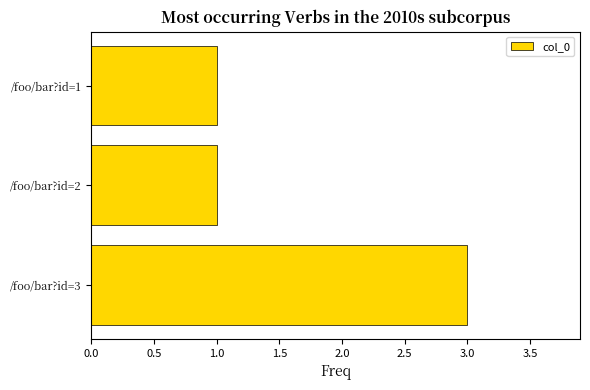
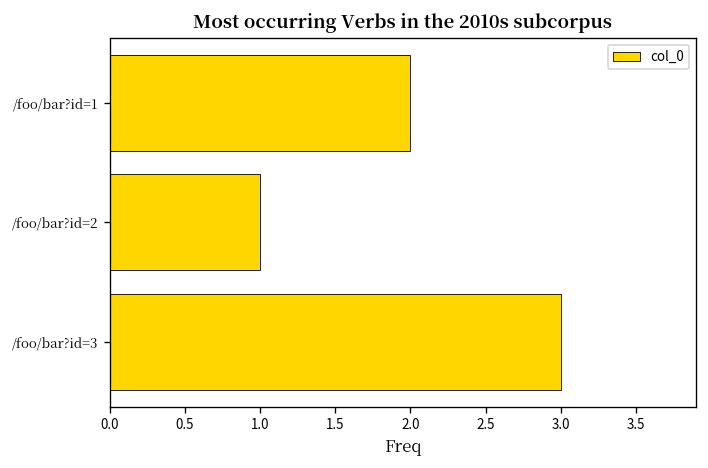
  {
-   "/foo/bar?id=1": 1,
+   "/foo/bar?id=1": 2,
    "/foo/bar?id=2": 1,
    "/foo/bar?id=3": 3
  }
